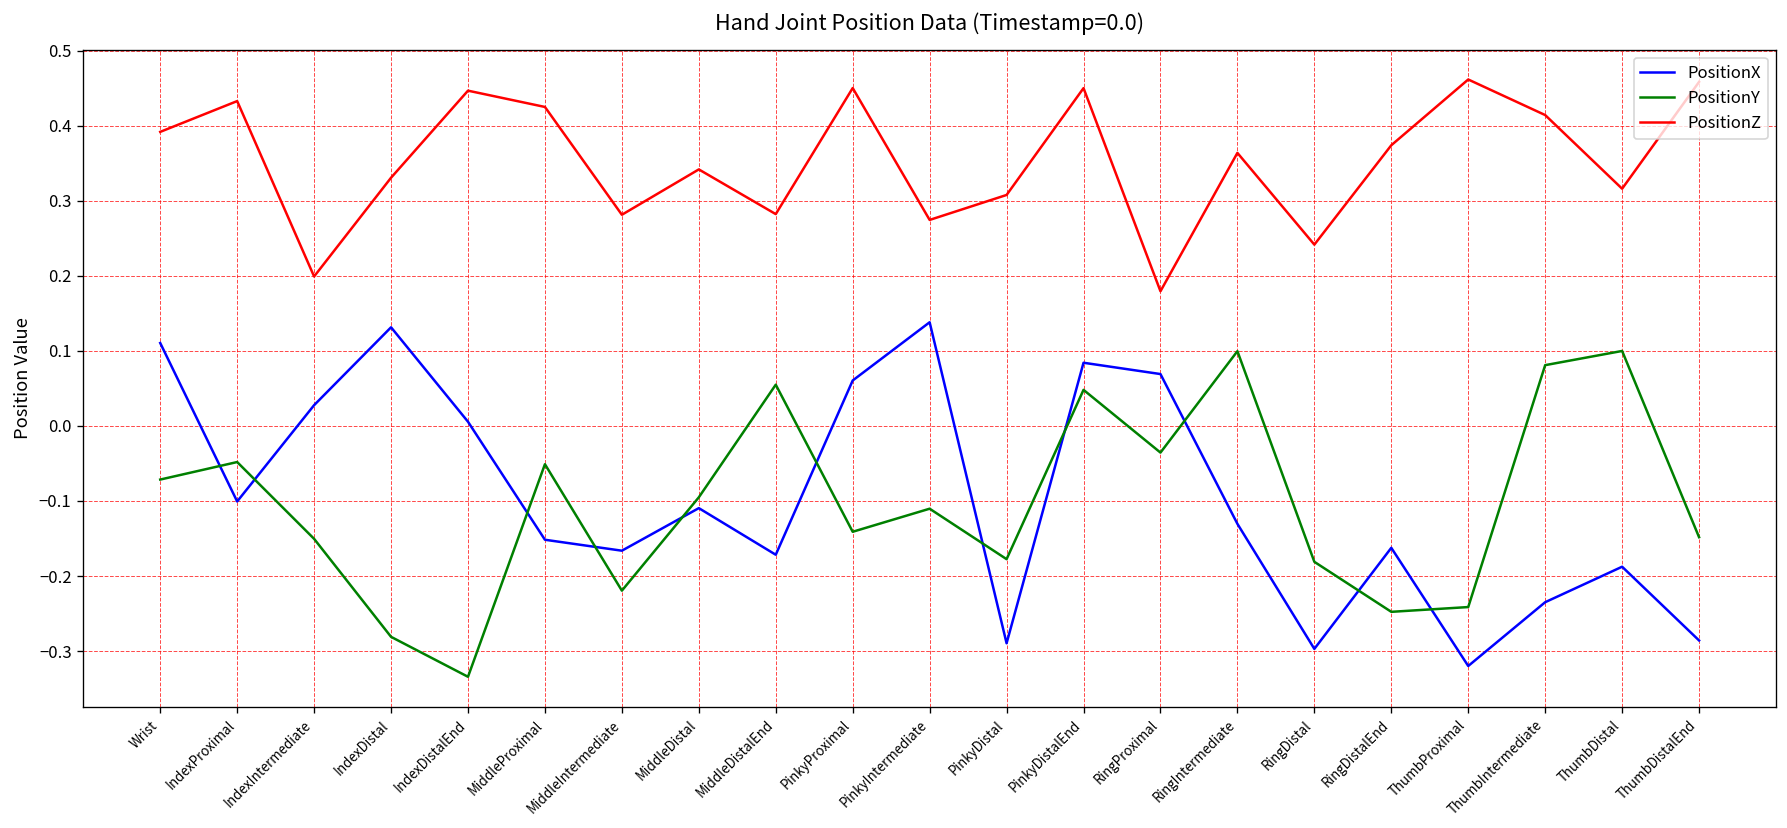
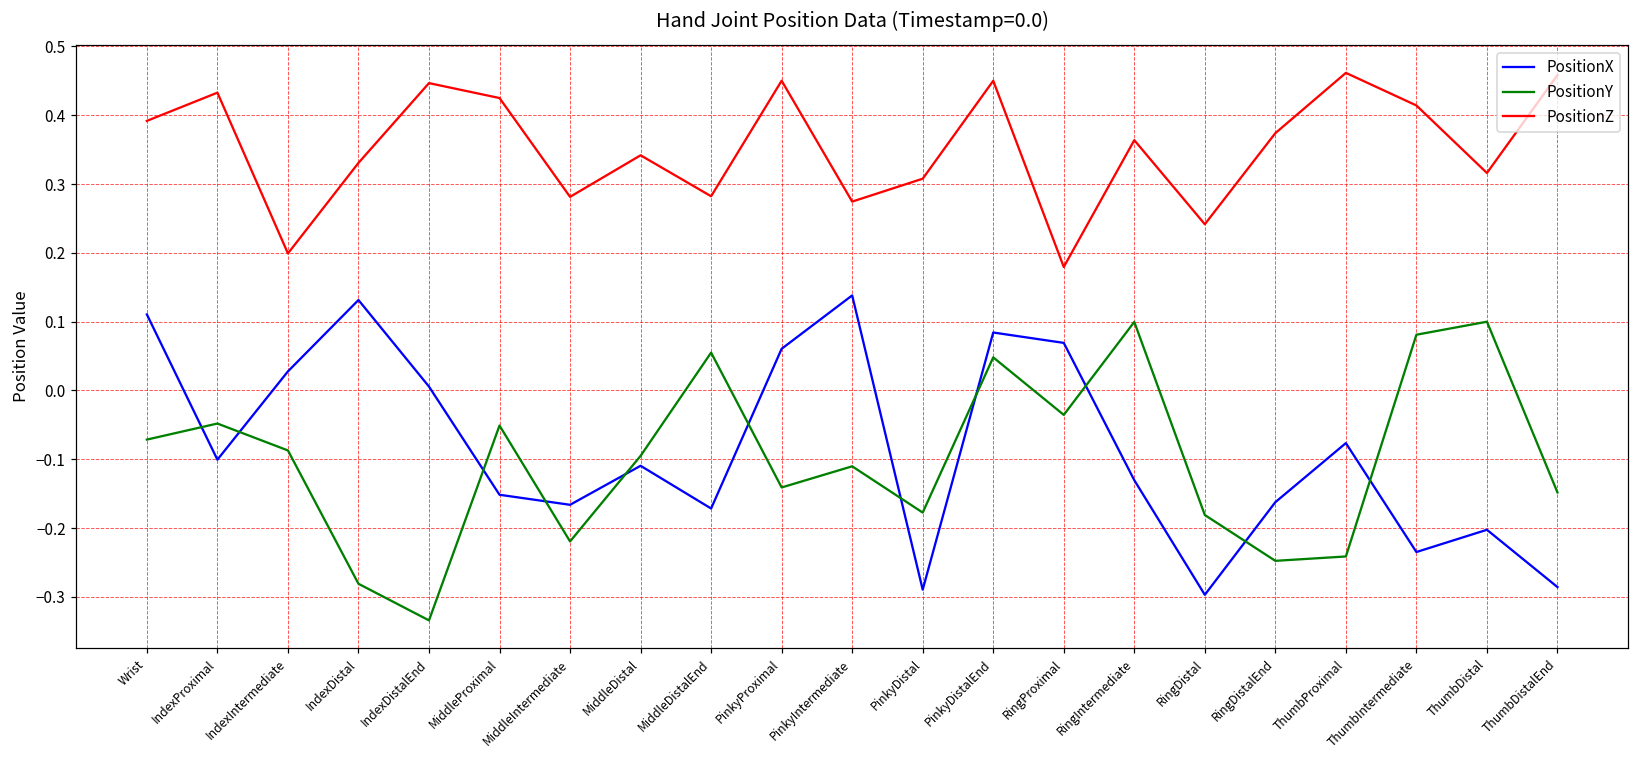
  {
    "PositionX": {
      "Wrist": 0.11,
      "IndexProximal": -0.10,
      "IndexIntermediate": 0.03,
      "IndexDistal": 0.13,
      "IndexDistalEnd": 0.01,
      "MiddleProximal": -0.15,
      "MiddleIntermediate": -0.17,
      "MiddleDistal": -0.11,
      "MiddleDistalEnd": -0.17,
      "PinkyProximal": 0.06,
      "PinkyIntermediate": 0.14,
      "PinkyDistal": -0.29,
      "PinkyDistalEnd": 0.08,
      "RingProximal": 0.07,
      "RingIntermediate": -0.13,
      "RingDistal": -0.30,
      "RingDistalEnd": -0.16,
-     "ThumbProximal": -0.32,
+     "ThumbProximal": -0.08,
      "ThumbIntermediate": -0.23,
-     "ThumbDistal": -0.19,
+     "ThumbDistal": -0.20,
      "ThumbDistalEnd": -0.29
    },
    "PositionY": {
      "Wrist": -0.07,
      "IndexProximal": -0.05,
-     "IndexIntermediate": -0.15,
+     "IndexIntermediate": -0.09,
      "IndexDistal": -0.28,
      "IndexDistalEnd": -0.33,
      "MiddleProximal": -0.05,
      "MiddleIntermediate": -0.22,
      "MiddleDistal": -0.10,
      "MiddleDistalEnd": 0.05,
      "PinkyProximal": -0.14,
      "PinkyIntermediate": -0.11,
      "PinkyDistal": -0.18,
      "PinkyDistalEnd": 0.05,
      "RingProximal": -0.04,
      "RingIntermediate": 0.10,
      "RingDistal": -0.18,
      "RingDistalEnd": -0.25,
      "ThumbProximal": -0.24,
      "ThumbIntermediate": 0.08,
      "ThumbDistal": 0.10,
      "ThumbDistalEnd": -0.15
    },
    "PositionZ": {
      "Wrist": 0.39,
      "IndexProximal": 0.43,
      "IndexIntermediate": 0.20,
      "IndexDistal": 0.33,
      "IndexDistalEnd": 0.45,
      "MiddleProximal": 0.43,
      "MiddleIntermediate": 0.28,
      "MiddleDistal": 0.34,
      "MiddleDistalEnd": 0.28,
      "PinkyProximal": 0.45,
      "PinkyIntermediate": 0.27,
      "PinkyDistal": 0.31,
      "PinkyDistalEnd": 0.45,
      "RingProximal": 0.18,
      "RingIntermediate": 0.36,
      "RingDistal": 0.24,
      "RingDistalEnd": 0.37,
      "ThumbProximal": 0.46,
      "ThumbIntermediate": 0.41,
      "ThumbDistal": 0.32
    }
  }
